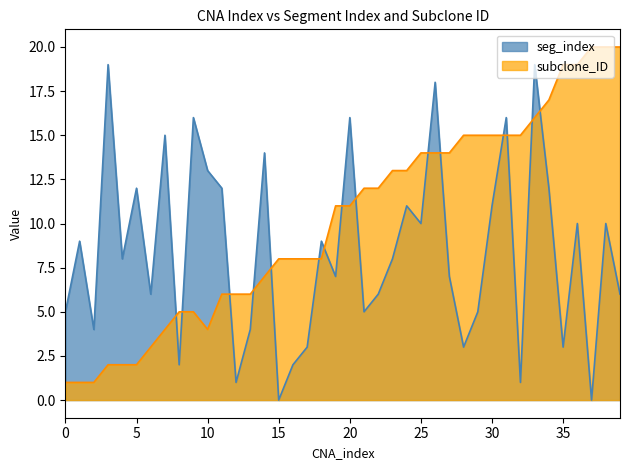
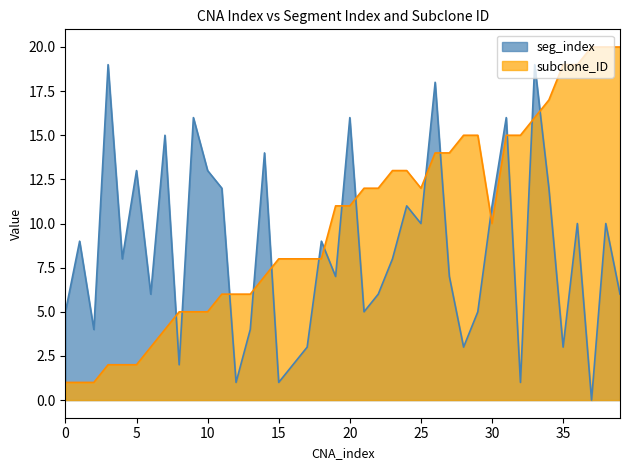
  {
    "seg_index": {
      "0": 5,
-     "5": 12,
+     "5": 13,
      "10": 13,
-     "15": 0,
+     "15": 1,
      "20": 16,
      "25": 10,
      "30": 11,
      "35": 3
    },
    "subclone_ID": {
      "0": 1,
      "5": 2,
-     "10": 4,
+     "10": 5,
      "15": 8,
      "20": 11,
-     "25": 14,
-     "30": 15
+     "25": 12,
+     "30": 10
    }
  }
